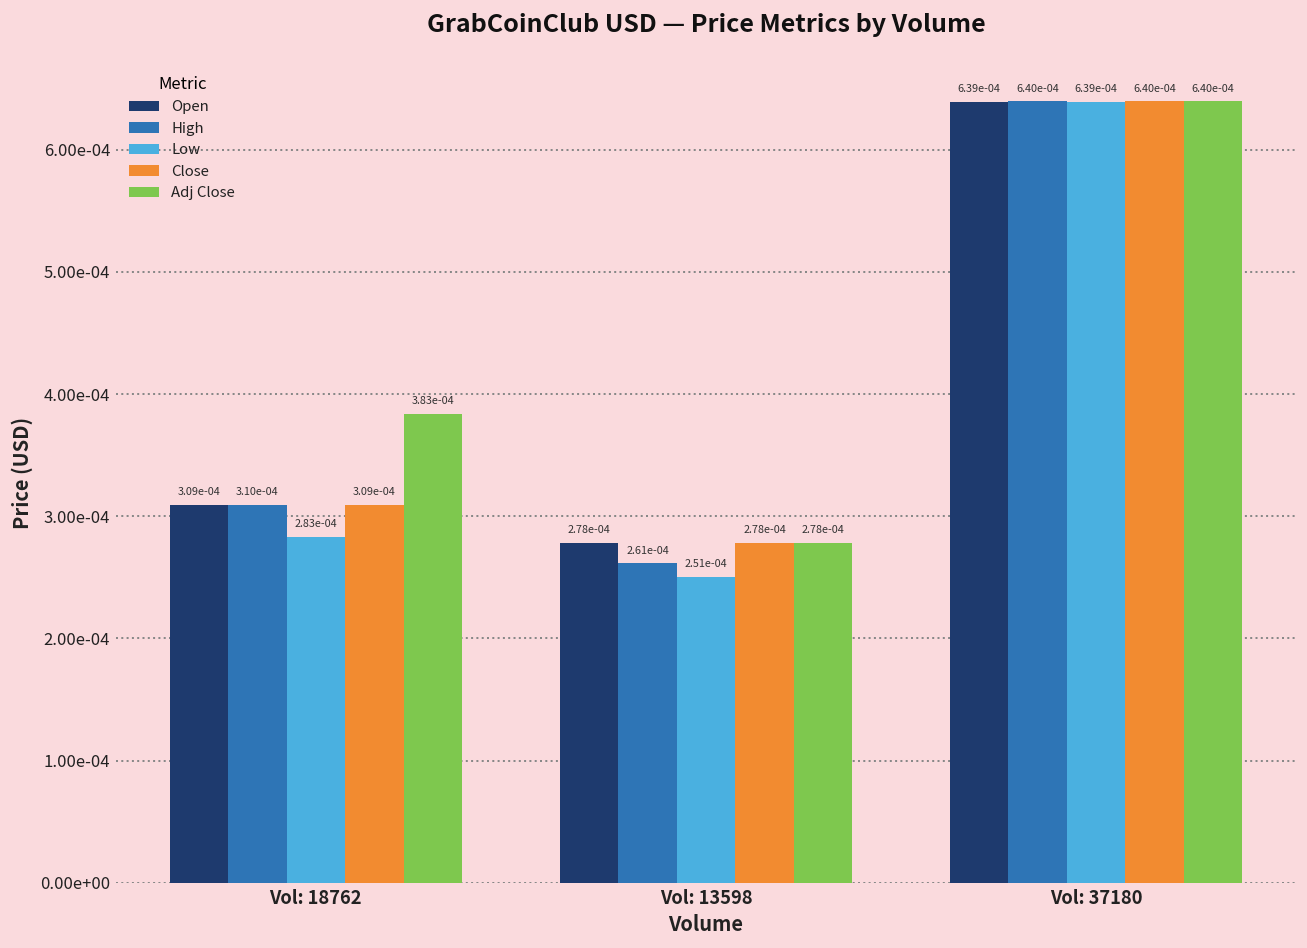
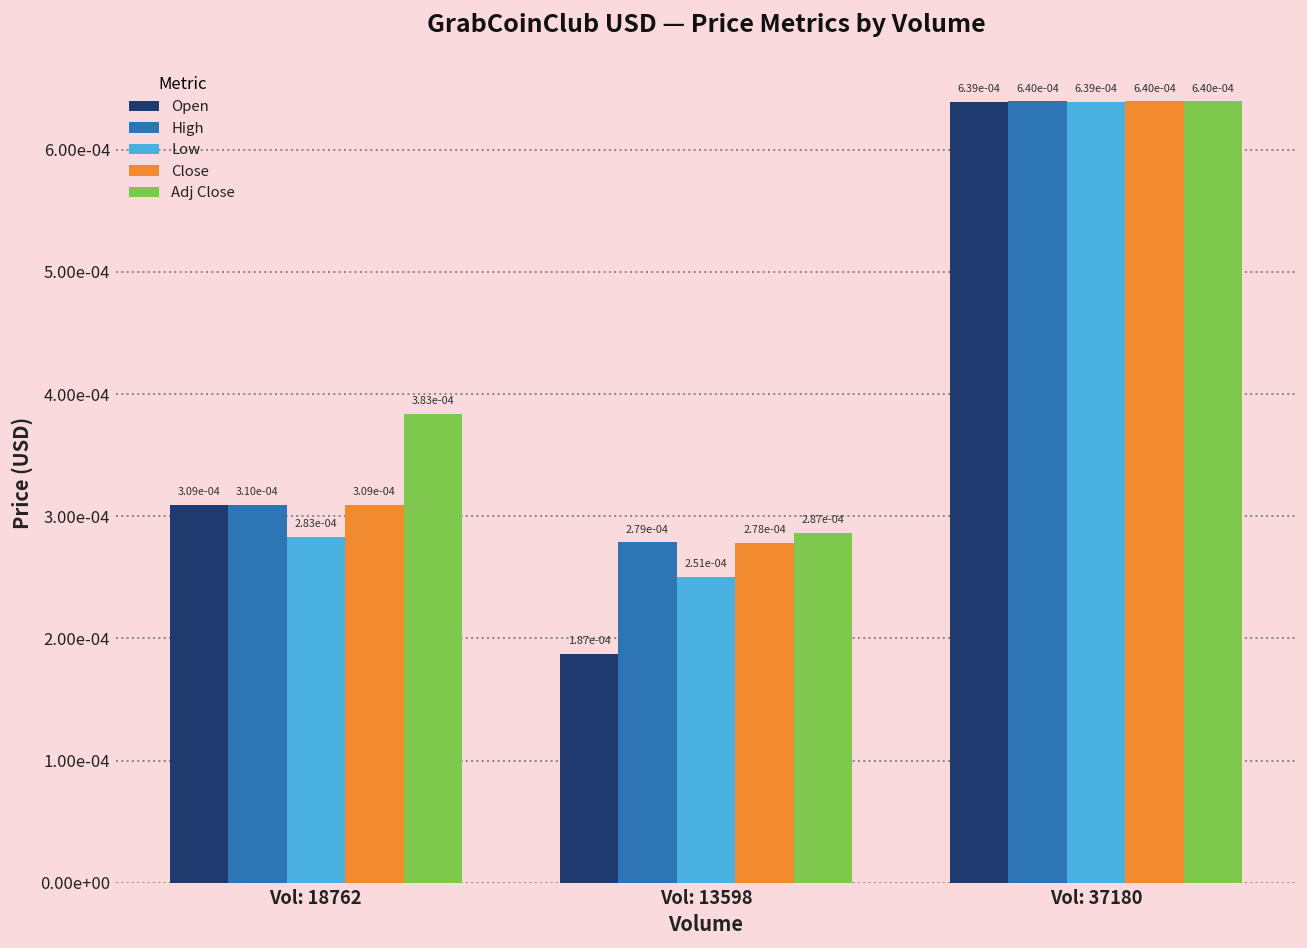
  {
    "Open": {
      "Vol: 18762": "3.09e-04",
-     "Vol: 13598": "2.78e-04",
+     "Vol: 13598": "1.87e-04",
      "Vol: 37180": "6.39e-04"
    },
    "High": {
      "Vol: 18762": "3.10e-04",
-     "Vol: 13598": "2.61e-04",
+     "Vol: 13598": "2.79e-04",
      "Vol: 37180": "6.40e-04"
    },
    "Low": {
      "Vol: 18762": "2.83e-04",
      "Vol: 13598": "2.51e-04",
      "Vol: 37180": "6.39e-04"
    },
    "Close": {
      "Vol: 18762": "3.09e-04",
      "Vol: 13598": "2.78e-04",
      "Vol: 37180": "6.40e-04"
    },
    "Adj Close": {
      "Vol: 18762": "3.83e-04",
-     "Vol: 13598": "2.78e-04",
+     "Vol: 13598": "2.87e-04",
      "Vol: 37180": "6.40e-04"
    }
  }
